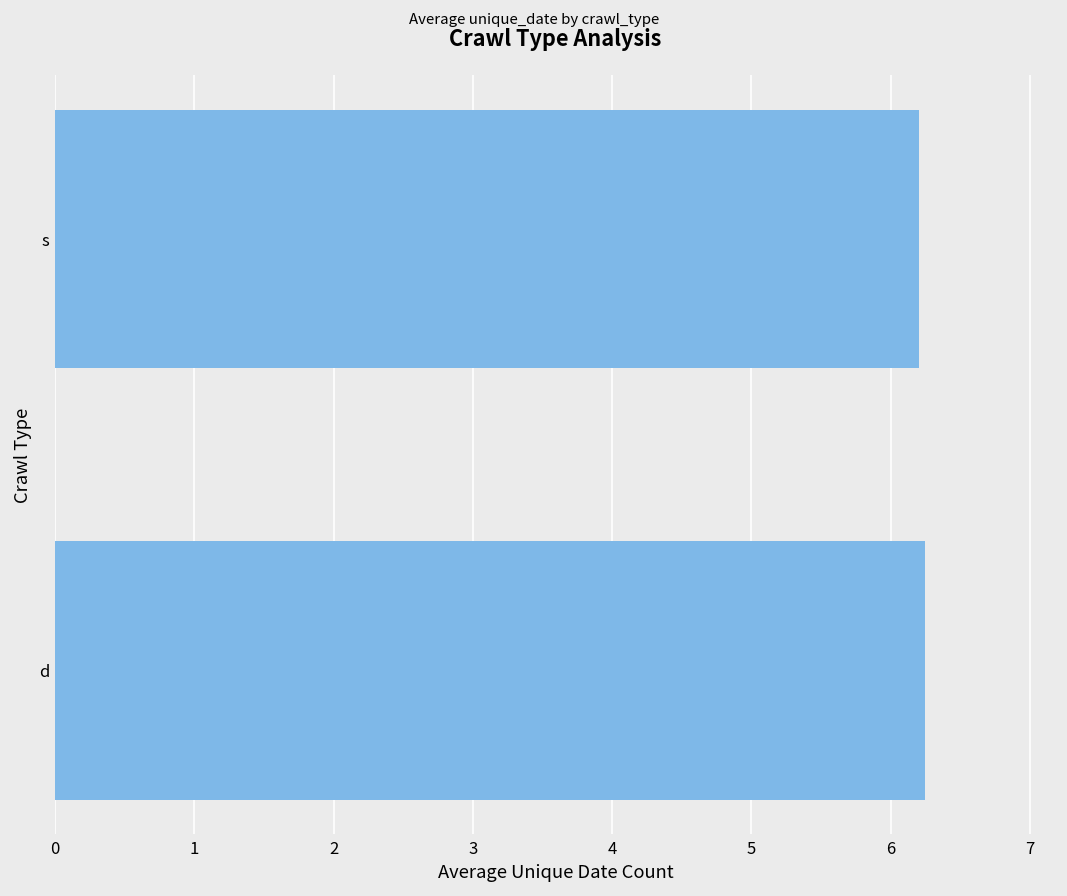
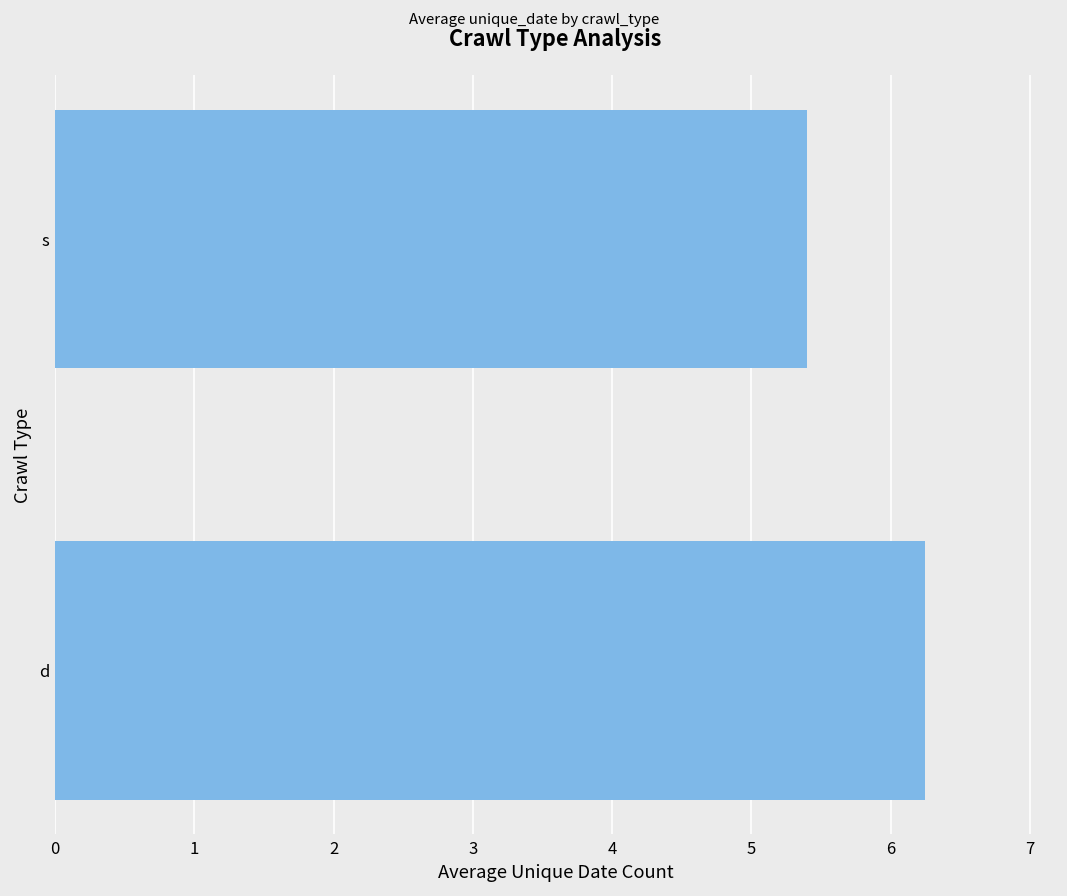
  {
-   "s": 6.2,
+   "s": 5.4,
    "d": 6.25
  }
